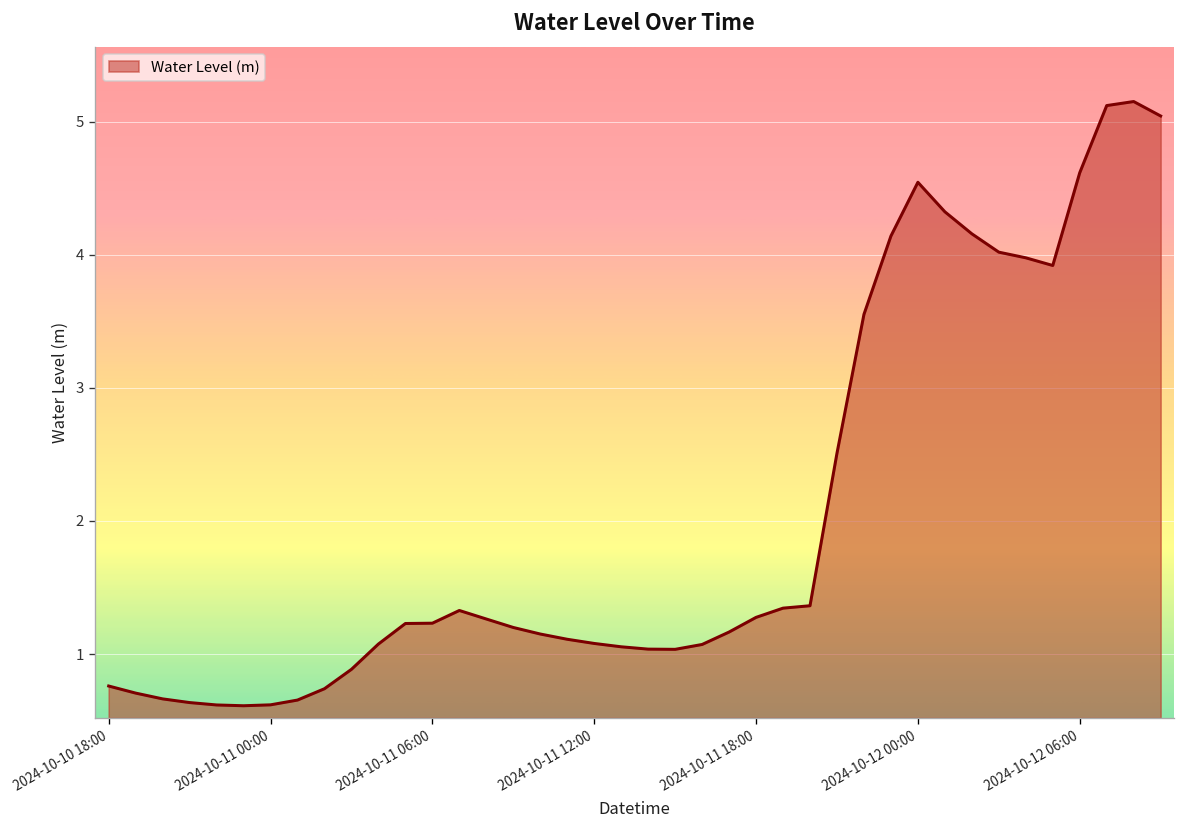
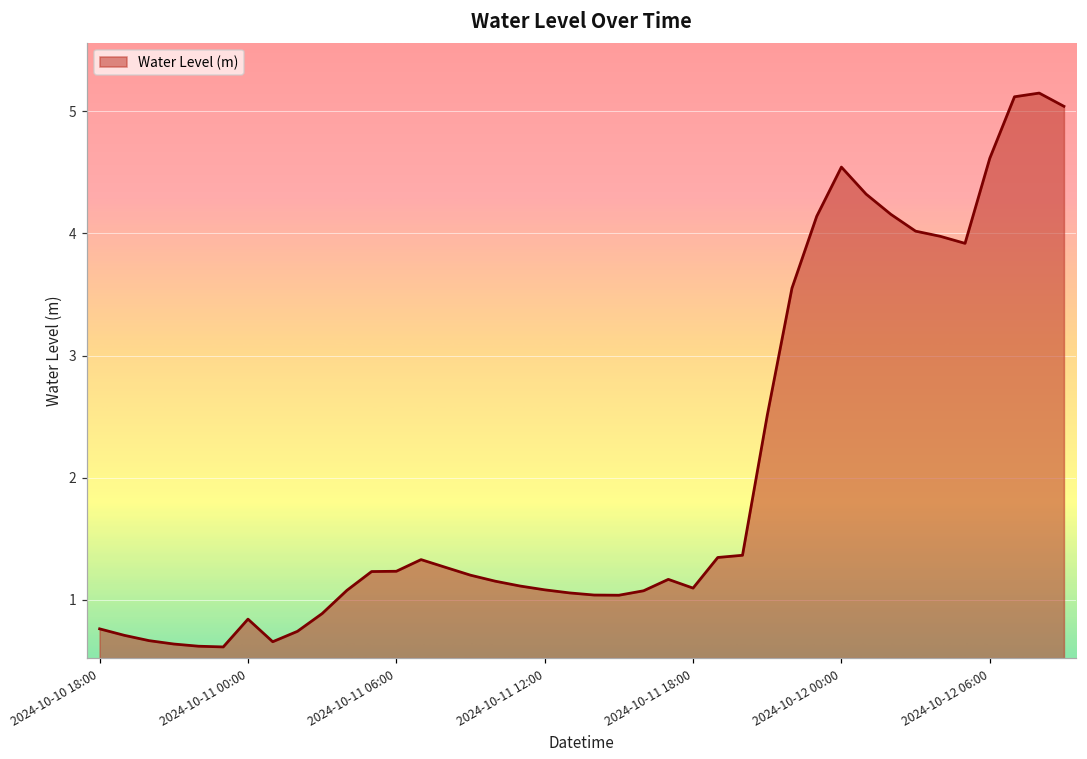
  {
    "2024-10-10 18:00": 0.76,
-   "2024-10-11 00:00": 0.62,
+   "2024-10-11 00:00": 0.84,
    "2024-10-11 06:00": 1.23,
    "2024-10-11 12:00": 1.08,
-   "2024-10-11 18:00": 1.28,
+   "2024-10-11 18:00": 1.09,
    "2024-10-12 00:00": 4.54,
    "2024-10-12 06:00": 4.62
  }
